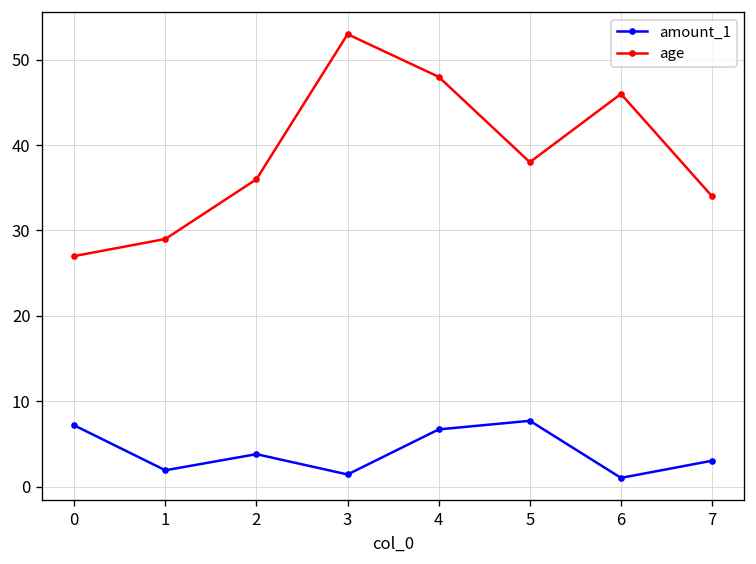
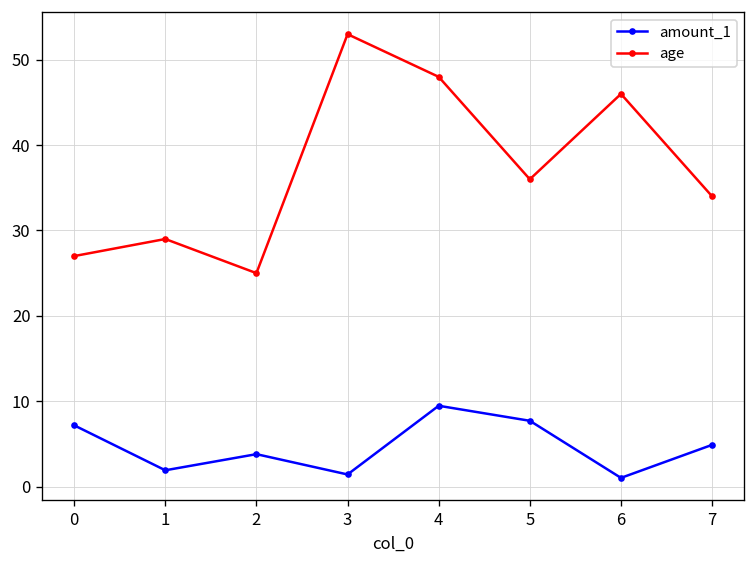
  {
    "amount_1": {
      "0": 7,
      "1": 2,
      "2": 4,
      "3": 1,
-     "4": 7,
+     "4": 9,
      "5": 8,
      "6": 1,
-     "7": 3
+     "7": 5
    },
    "age": {
      "0": 27,
      "1": 29,
-     "2": 36,
+     "2": 25,
      "3": 53,
      "4": 48,
-     "5": 38,
+     "5": 36,
      "6": 46,
      "7": 34
    }
  }
